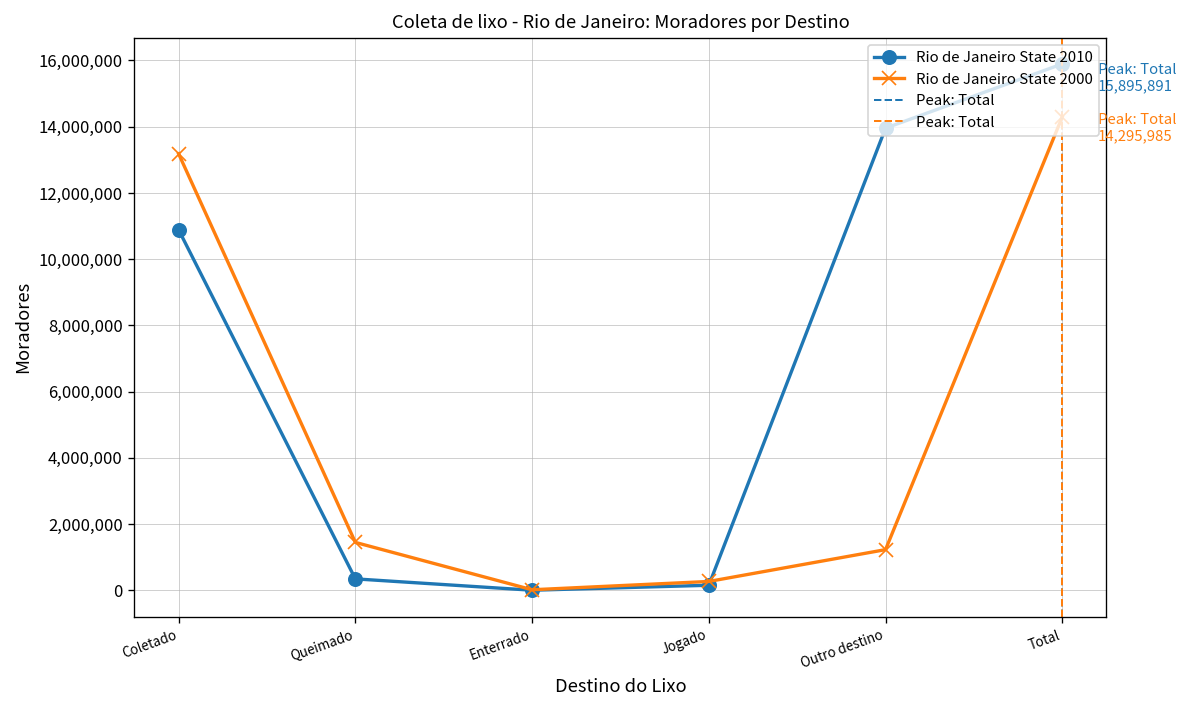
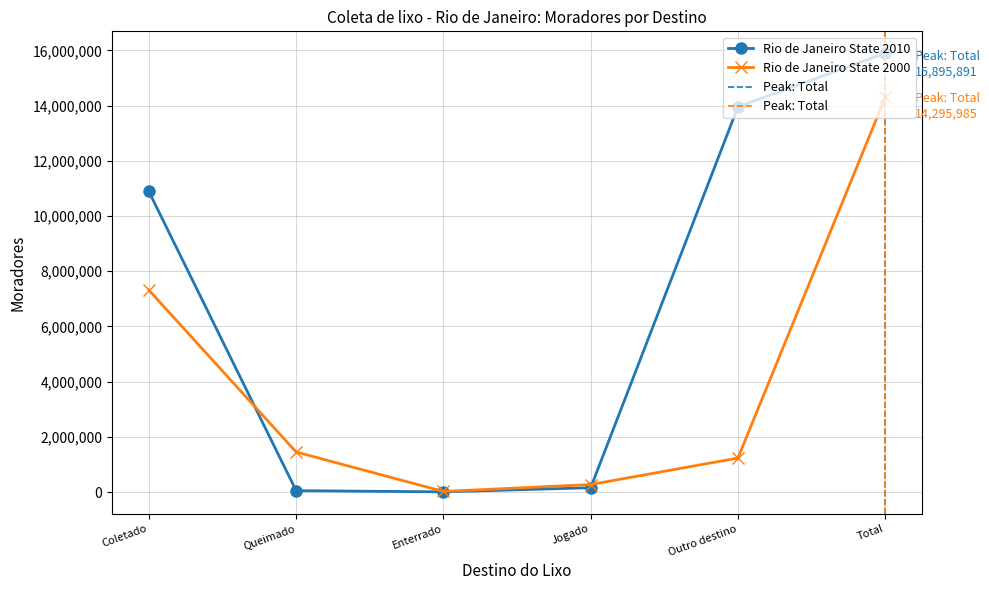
  {
    "Rio de Janeiro State 2010": {
      "Coletado": "10,900,000",
-     "Queimado": "300,000",
+     "Queimado": "100,000",
      "Jogado": "200,000"
    },
    "Rio de Janeiro State 2000": {
-     "Coletado": "13,200,000",
+     "Coletado": "7,300,000",
      "Queimado": "1,500,000",
      "Jogado": "300,000",
      "Outro destino": "1,200,000"
    }
  }
